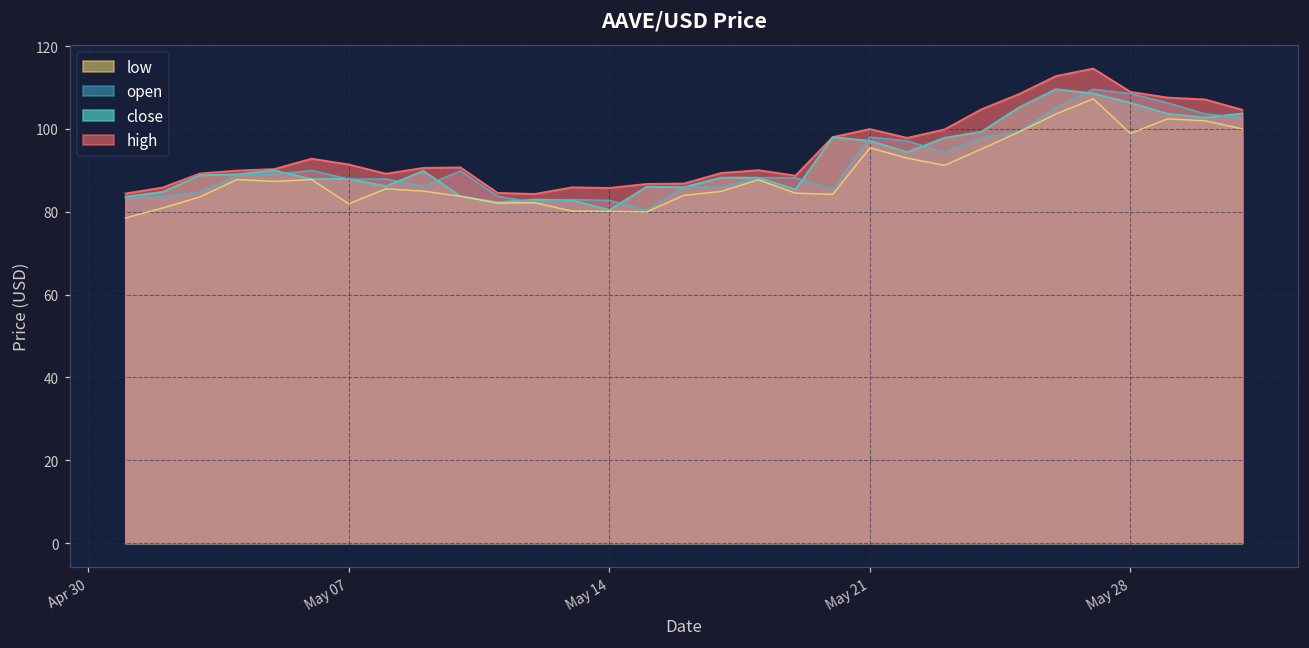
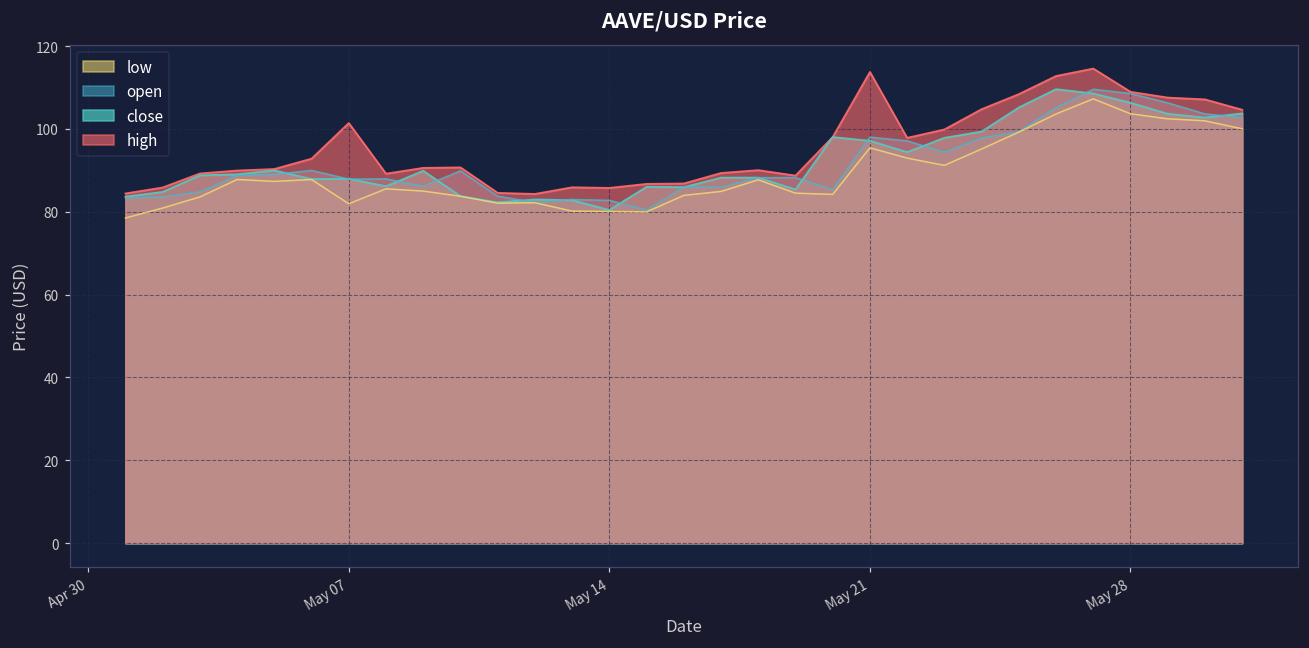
  {
    "low": {
      "May 07": 82,
      "May 21": 95,
-     "May 28": 99
+     "May 28": 104
    },
    "high": {
-     "May 07": 91,
+     "May 07": 101,
      "May 14": 86,
-     "May 21": 100
+     "May 21": 114
    }
  }
